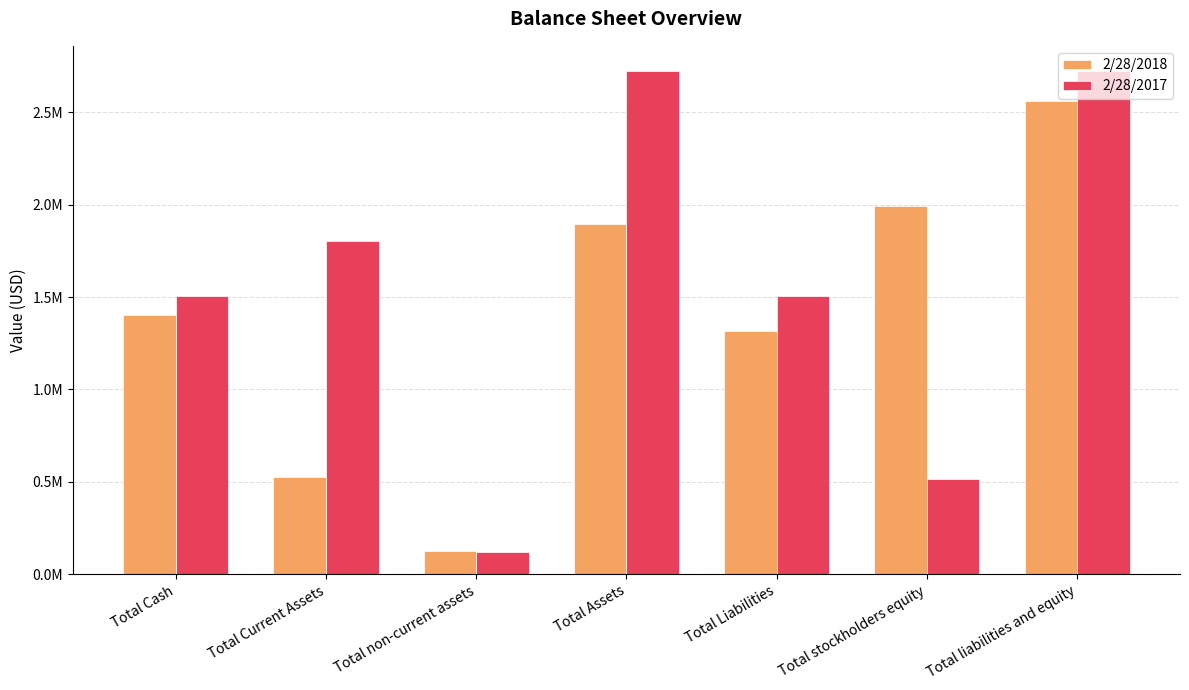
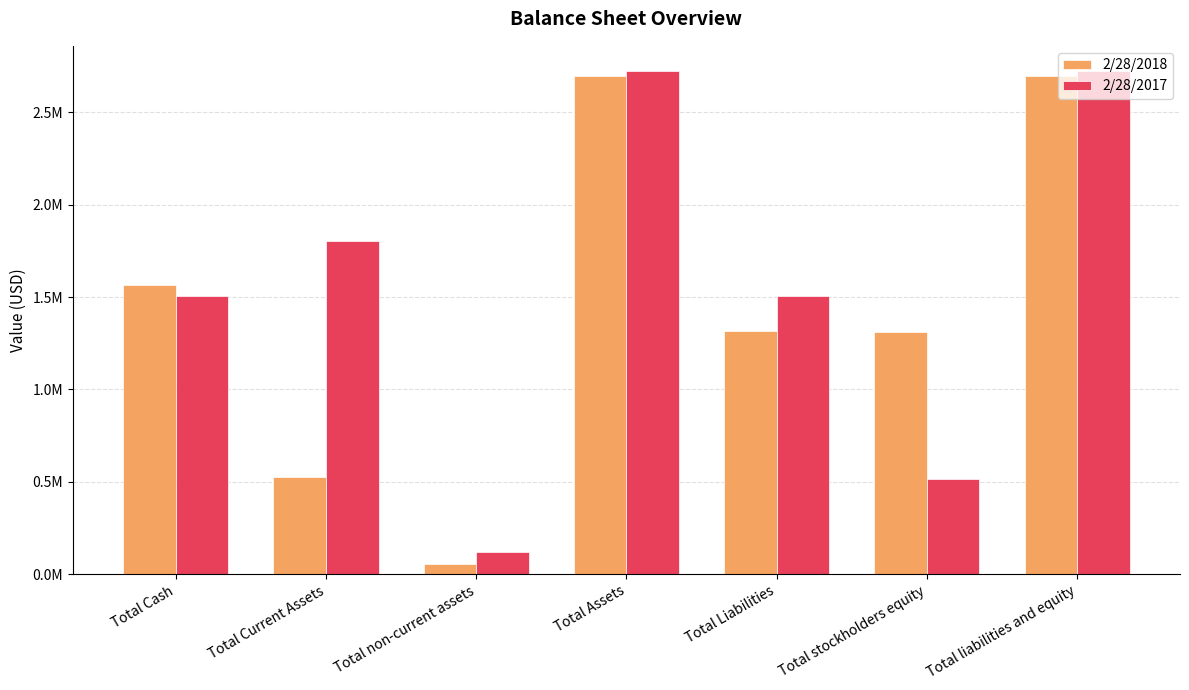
  {
    "2/28/2018": {
-     "Total Cash": 1400000,
+     "Total Cash": 1570000,
      "Total Current Assets": 530000,
-     "Total non-current assets": 130000,
-     "Total Assets": 1900000,
+     "Total non-current assets": 60000,
+     "Total Assets": 2700000,
      "Total Liabilities": 1320000,
-     "Total stockholders equity": 1990000,
-     "Total liabilities and equity": 2560000
+     "Total stockholders equity": 1310000,
+     "Total liabilities and equity": 2700000
    },
    "2/28/2017": {
      "Total Cash": 1500000,
      "Total Current Assets": 1800000,
      "Total non-current assets": 120000,
      "Total Assets": 2720000,
      "Total Liabilities": 1510000,
      "Total stockholders equity": 520000
    }
  }
